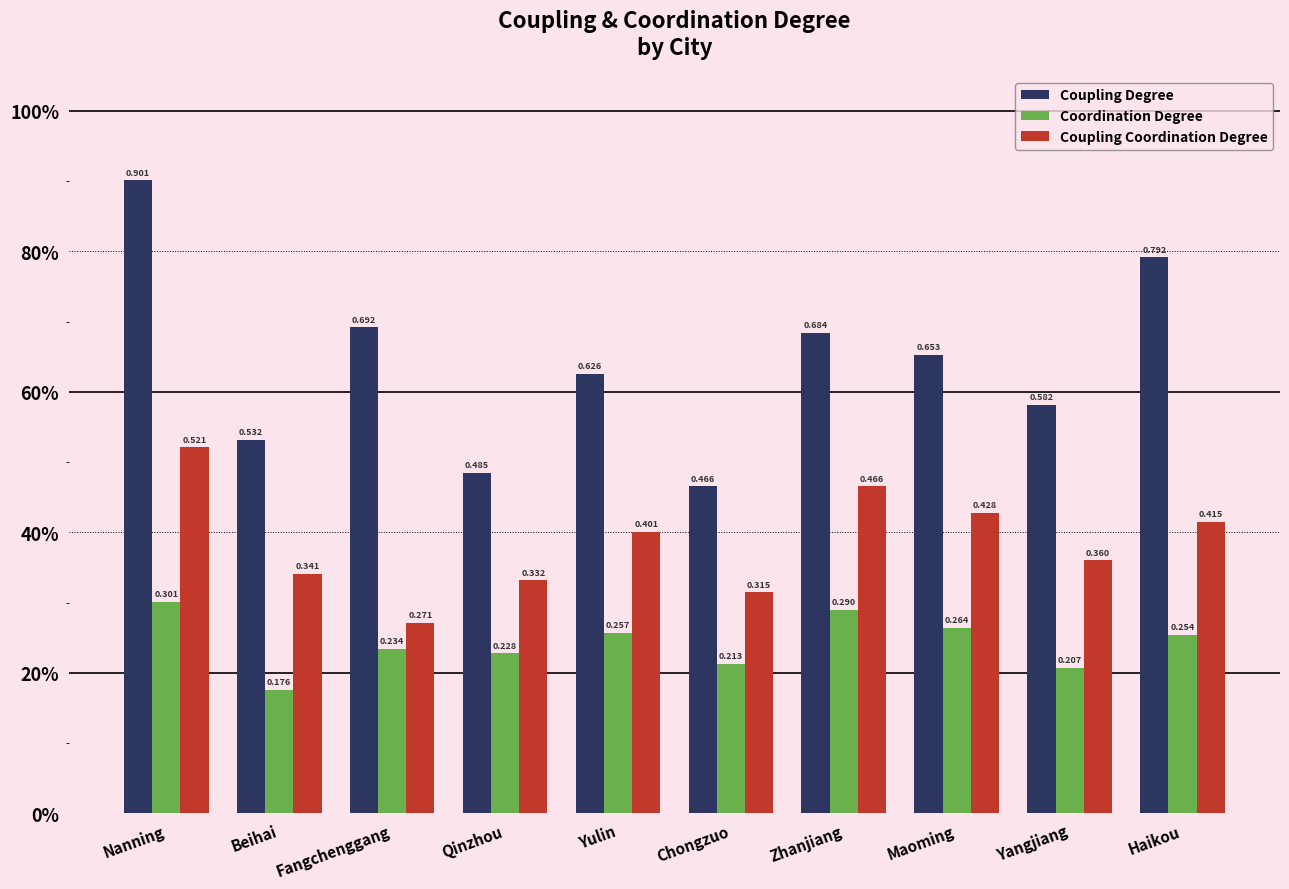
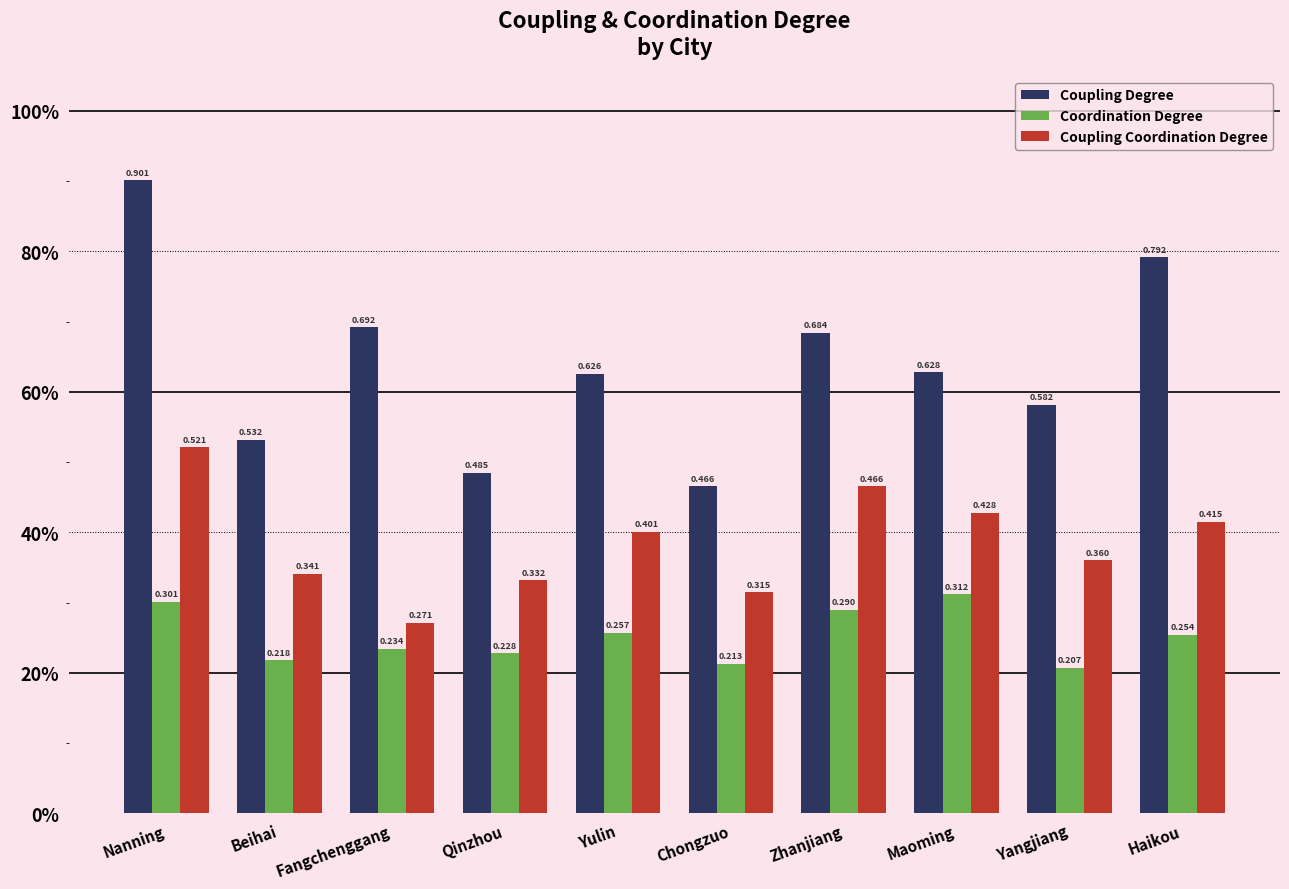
  {
    "Coupling Degree": {
      "Nanning": 0.901,
      "Beihai": 0.532,
      "Fangchenggang": 0.692,
      "Qinzhou": 0.485,
      "Yulin": 0.626,
      "Chongzuo": 0.466,
      "Zhanjiang": 0.684,
-     "Maoming": 0.653,
+     "Maoming": 0.628,
      "Yangjiang": 0.582,
      "Haikou": 0.792
    },
    "Coordination Degree": {
      "Nanning": 0.301,
-     "Beihai": 0.176,
+     "Beihai": 0.218,
      "Fangchenggang": 0.234,
      "Qinzhou": 0.228,
      "Yulin": 0.257,
      "Chongzuo": 0.213,
      "Zhanjiang": 0.290,
-     "Maoming": 0.264,
+     "Maoming": 0.312,
      "Yangjiang": 0.207,
      "Haikou": 0.254
    },
    "Coupling Coordination Degree": {
      "Nanning": 0.521,
      "Beihai": 0.341,
      "Fangchenggang": 0.271,
      "Qinzhou": 0.332,
      "Yulin": 0.401,
      "Chongzuo": 0.315,
      "Zhanjiang": 0.466,
      "Maoming": 0.428,
      "Yangjiang": 0.360,
      "Haikou": 0.415
    }
  }
